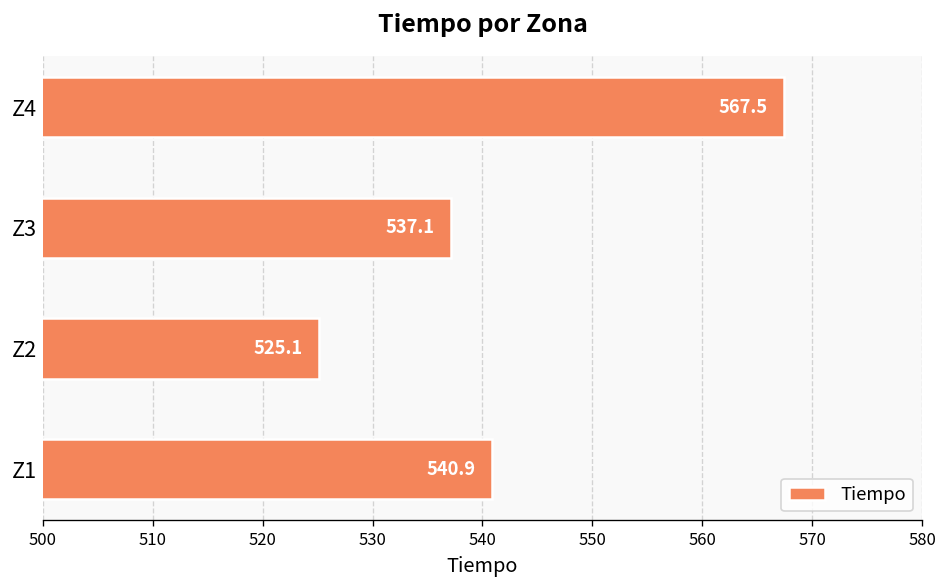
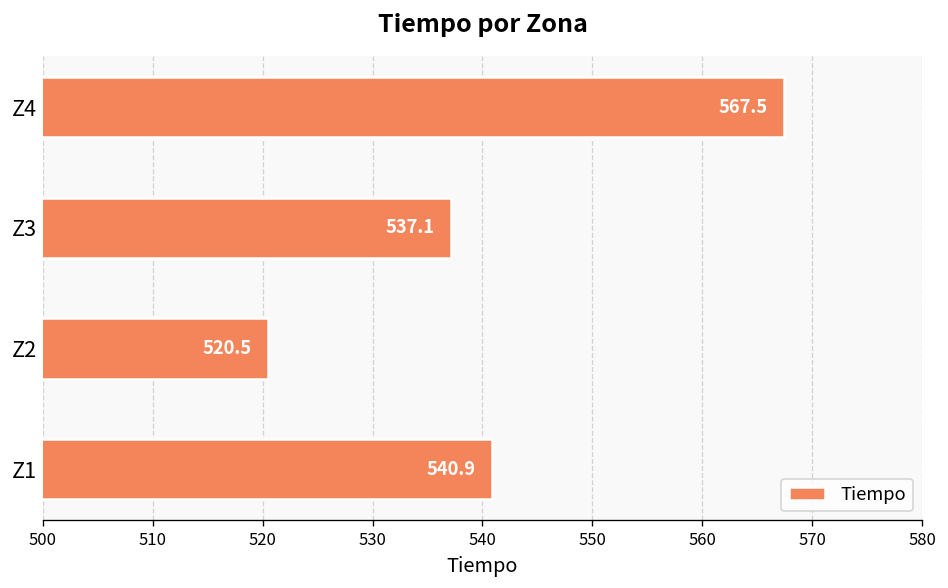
  {
    "Z4": 567.5,
    "Z3": 537.1,
-   "Z2": 525.1,
+   "Z2": 520.5,
    "Z1": 540.9
  }
